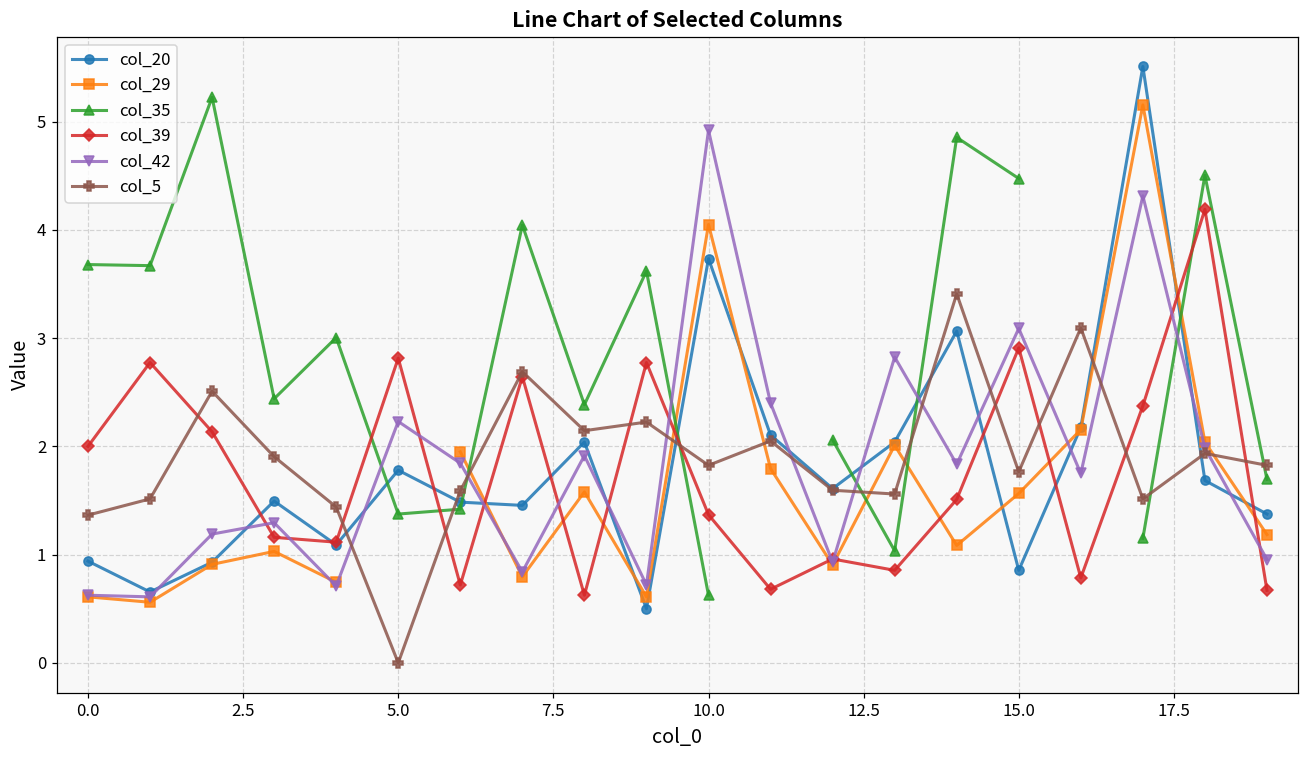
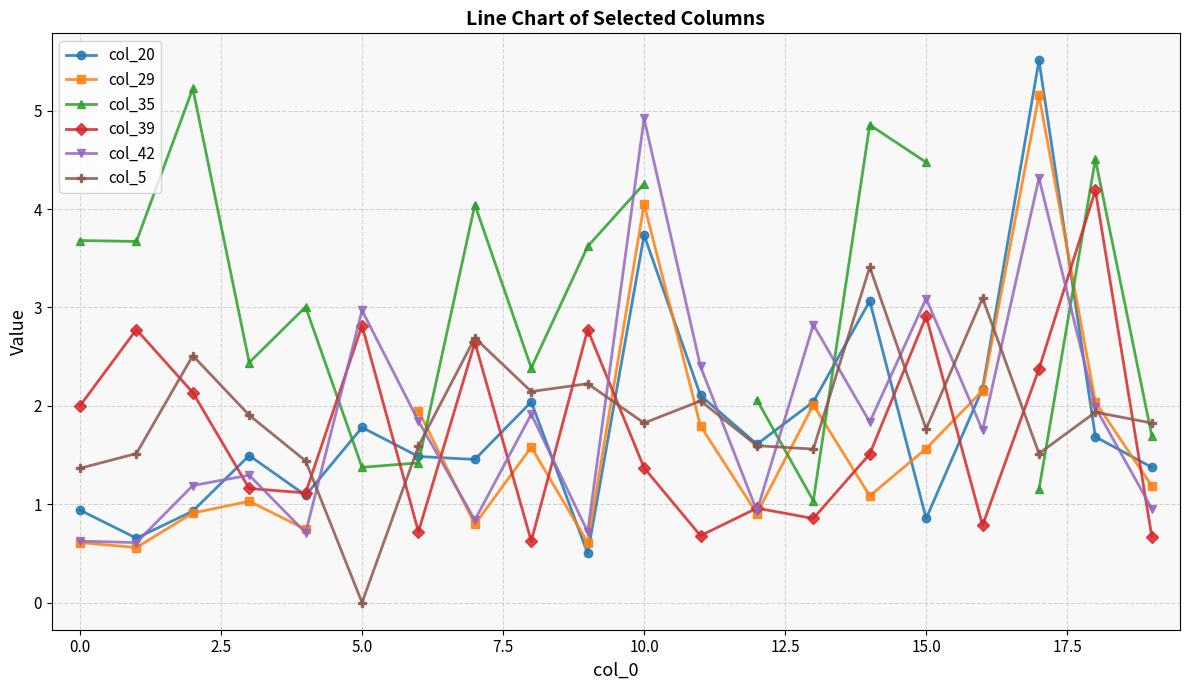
  {
    "col_20": {
      "0.0": 0.9,
      "5.0": 1.8,
      "10.0": 3.7,
      "15.0": 0.9
    },
    "col_29": {
      "10.0": 4.1,
      "15.0": 1.6
    },
    "col_35": {
      "0.0": 3.7,
      "5.0": 1.4,
-     "10.0": 0.6,
+     "10.0": 4.3,
      "15.0": 4.5
    },
    "col_39": {
      "0.0": 2.0,
      "5.0": 2.8,
      "10.0": 1.4,
      "15.0": 2.9
    },
    "col_42": {
-     "5.0": 2.2,
+     "5.0": 3.0,
      "10.0": 4.9,
      "15.0": 3.1
    },
    "col_5": {
      "0.0": 1.4,
      "5.0": 0.0,
      "10.0": 1.8,
      "15.0": 1.8
    }
  }
